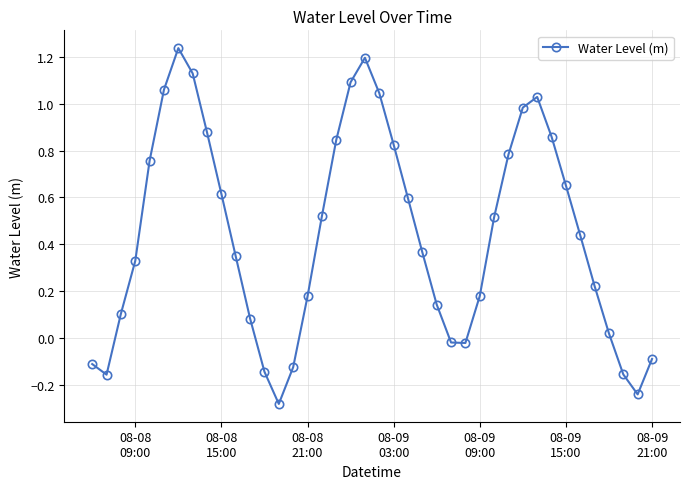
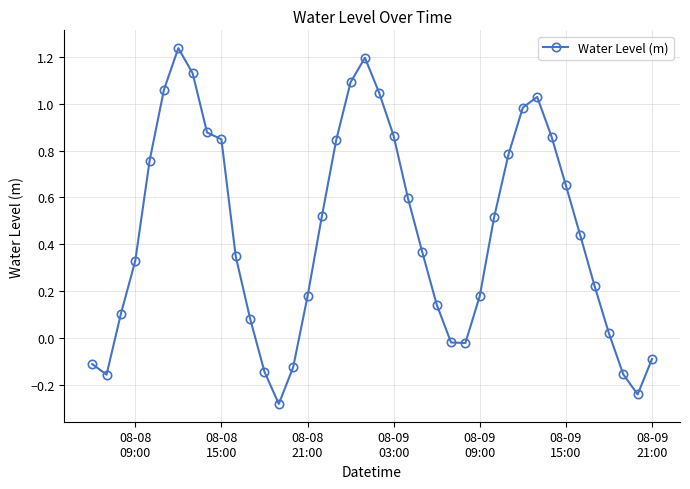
  {
    "08-08 09:00": 0.33,
-   "08-08 15:00": 0.62,
+   "08-08 15:00": 0.85,
    "08-08 21:00": 0.18,
-   "08-09 03:00": 0.83,
+   "08-09 03:00": 0.86,
    "08-09 09:00": 0.18,
    "08-09 15:00": 0.65,
    "08-09 21:00": -0.09
  }
